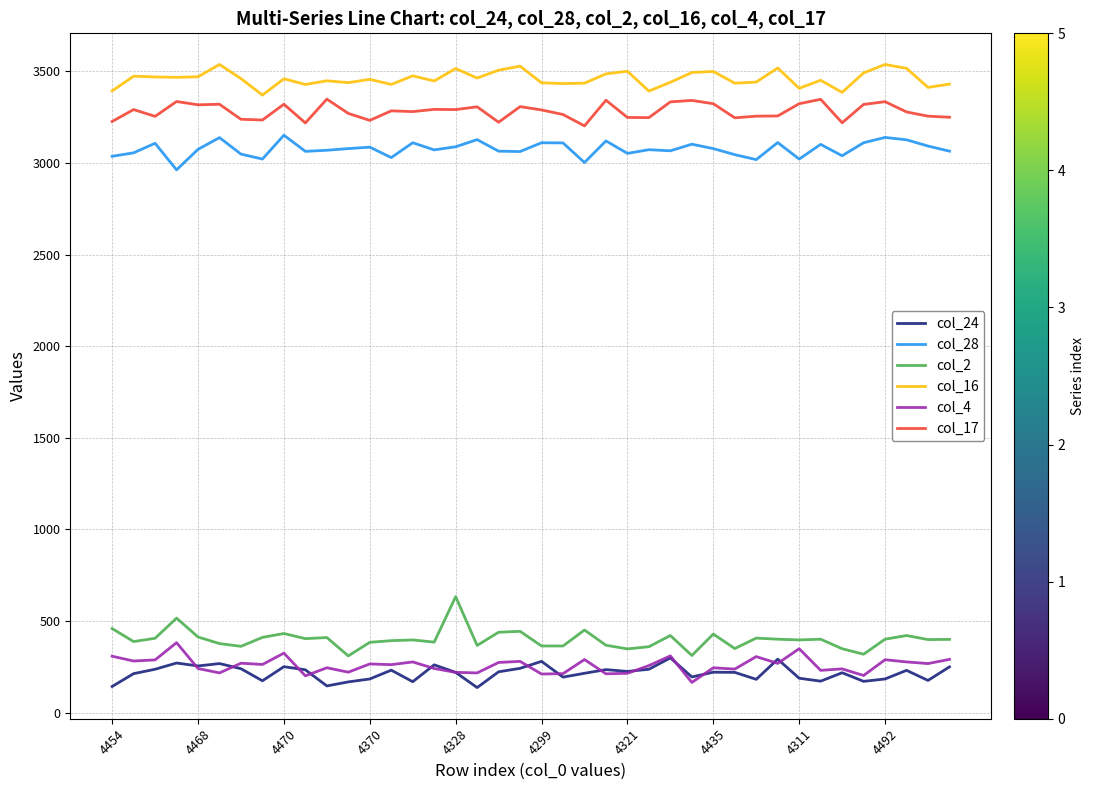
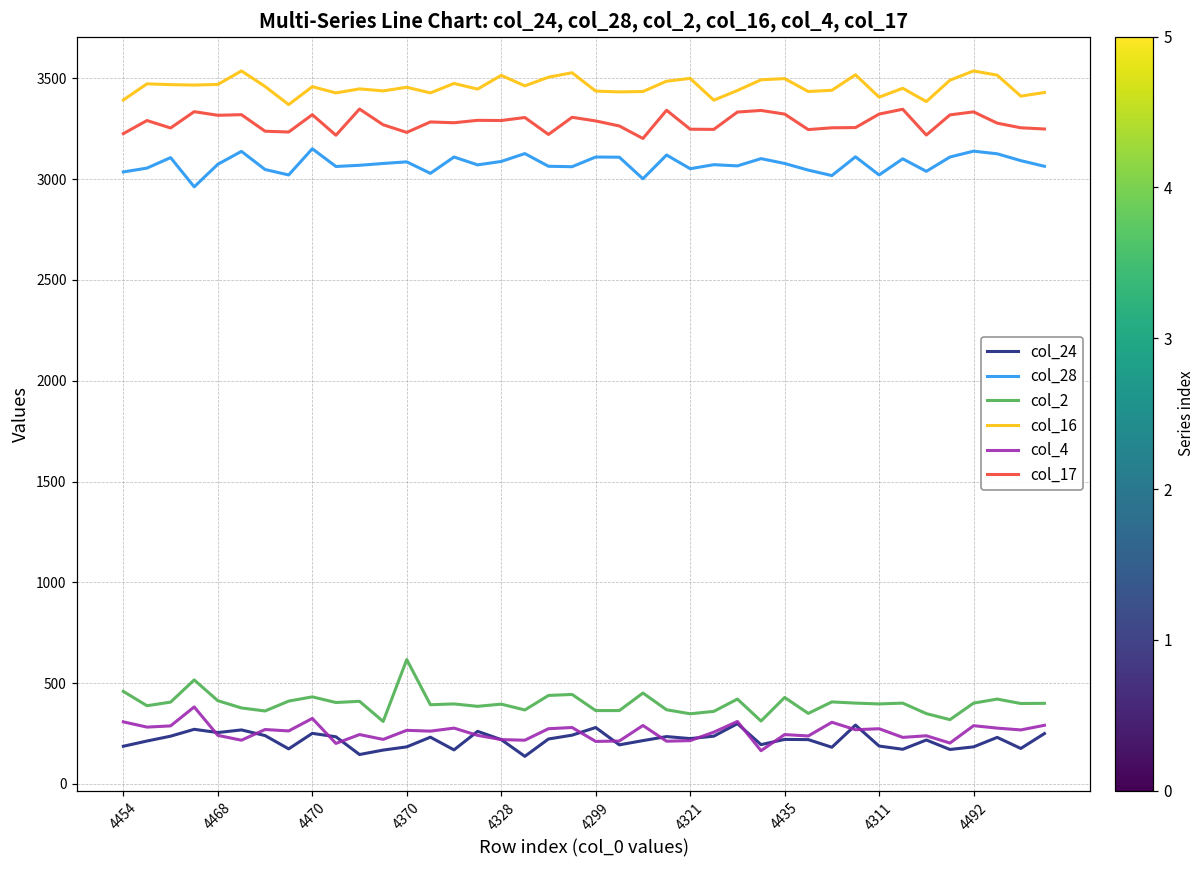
  {
    "col_24": {
-     "4454": 140,
+     "4454": 190,
      "4470": 250,
      "4370": 180,
      "4299": 280,
      "4435": 220,
      "4311": 190,
      "4492": 180
    },
    "col_28": {
      "4454": 3040,
      "4468": 3070,
      "4470": 3150,
      "4370": 3090,
      "4328": 3090,
      "4299": 3110,
      "4321": 3050,
      "4435": 3080,
      "4311": 3020,
      "4492": 3140
    },
    "col_2": {
      "4454": 460,
      "4468": 410,
      "4470": 430,
-     "4370": 380,
-     "4328": 630,
+     "4370": 620,
+     "4328": 400,
      "4299": 360,
      "4321": 350,
      "4435": 430,
      "4311": 400,
      "4492": 400
    },
    "col_16": {
      "4454": 3390,
      "4468": 3470,
      "4470": 3460,
      "4370": 3460,
      "4328": 3520,
      "4299": 3440,
      "4321": 3500,
      "4435": 3500,
      "4311": 3410,
      "4492": 3540
    },
    "col_4": {
      "4454": 310,
      "4470": 330,
      "4370": 270,
      "4299": 210,
      "4435": 250,
-     "4311": 350,
+     "4311": 270,
      "4492": 290
    },
    "col_17": {
      "4454": 3230,
      "4468": 3320,
      "4470": 3320,
      "4370": 3230,
      "4328": 3290,
      "4299": 3290,
      "4321": 3250,
      "4435": 3320,
      "4311": 3320,
      "4492": 3330
    }
  }
